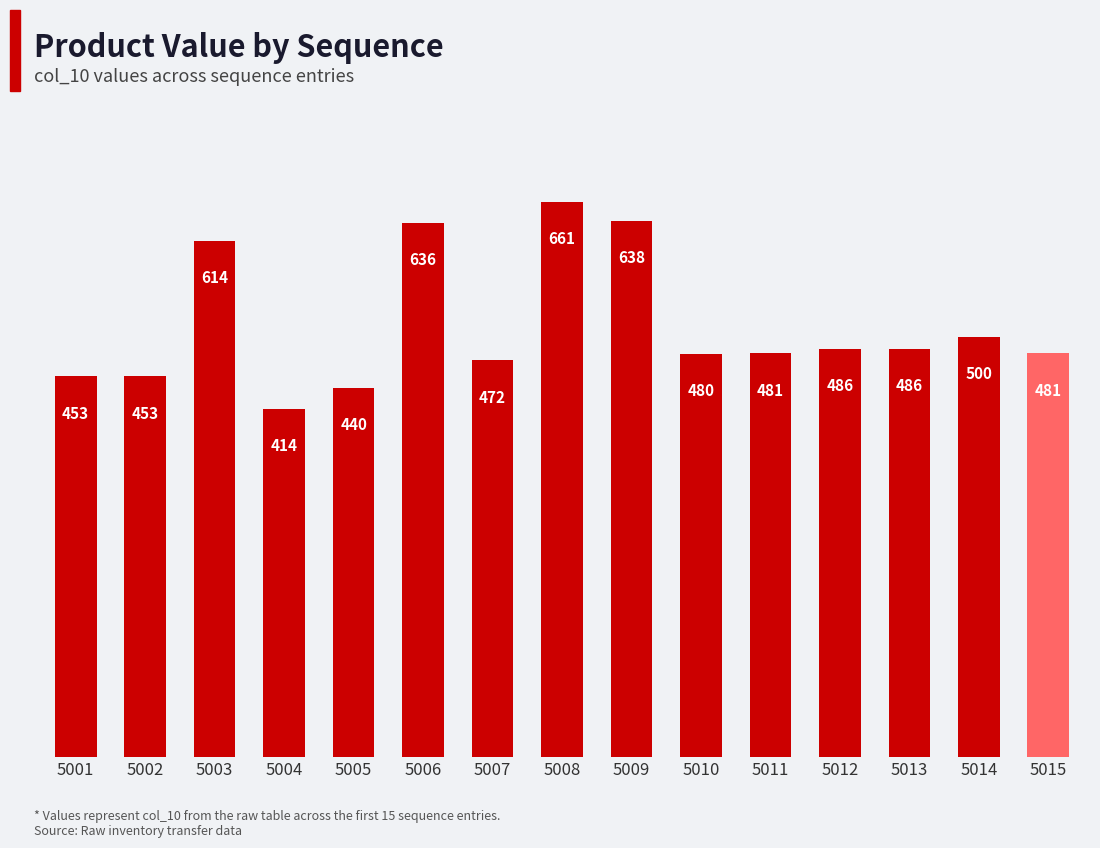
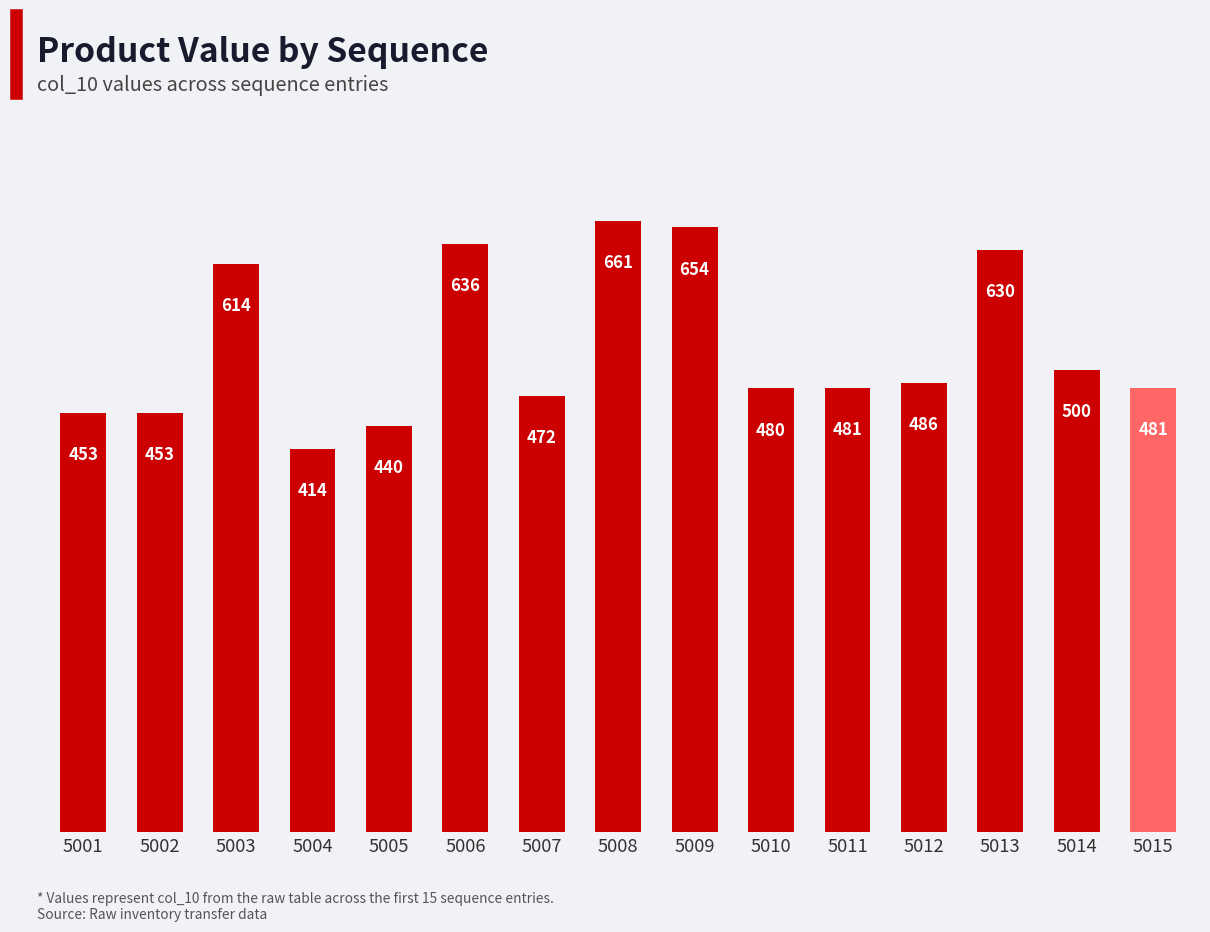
  {
    "5001": 453,
    "5002": 453,
    "5003": 614,
    "5004": 414,
    "5005": 440,
    "5006": 636,
    "5007": 472,
    "5008": 661,
-   "5009": 638,
+   "5009": 654,
    "5010": 480,
    "5011": 481,
    "5012": 486,
-   "5013": 486,
+   "5013": 630,
    "5014": 500,
    "5015": 481
  }
